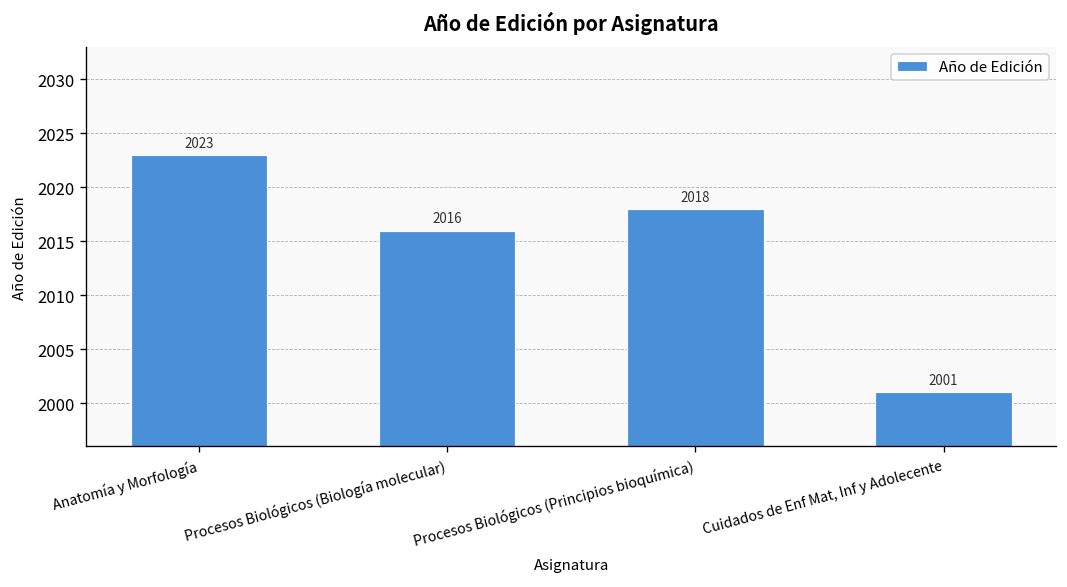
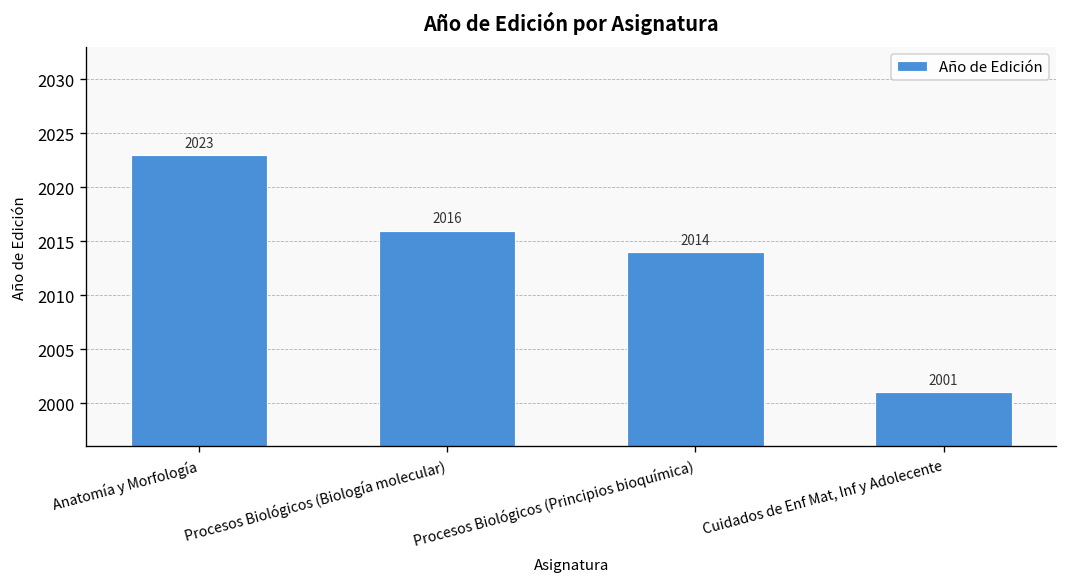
  {
    "Anatomía y Morfología": 2023,
    "Procesos Biológicos (Biología molecular)": 2016,
-   "Procesos Biológicos (Principios bioquímica)": 2018,
+   "Procesos Biológicos (Principios bioquímica)": 2014,
    "Cuidados de Enf Mat, Inf y Adolecente": 2001
  }
